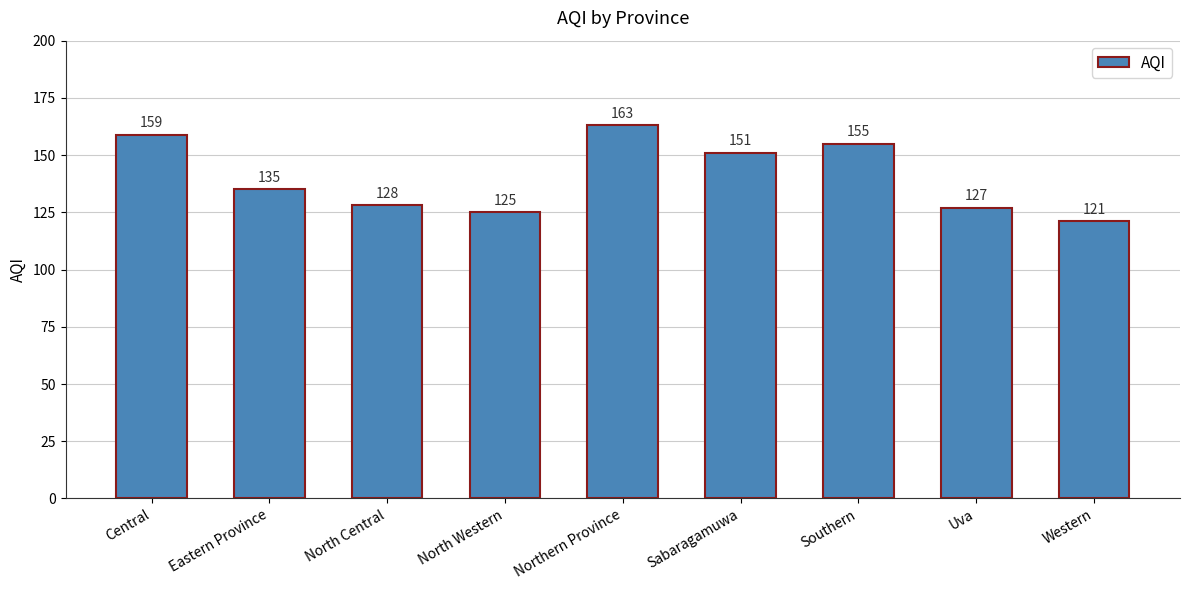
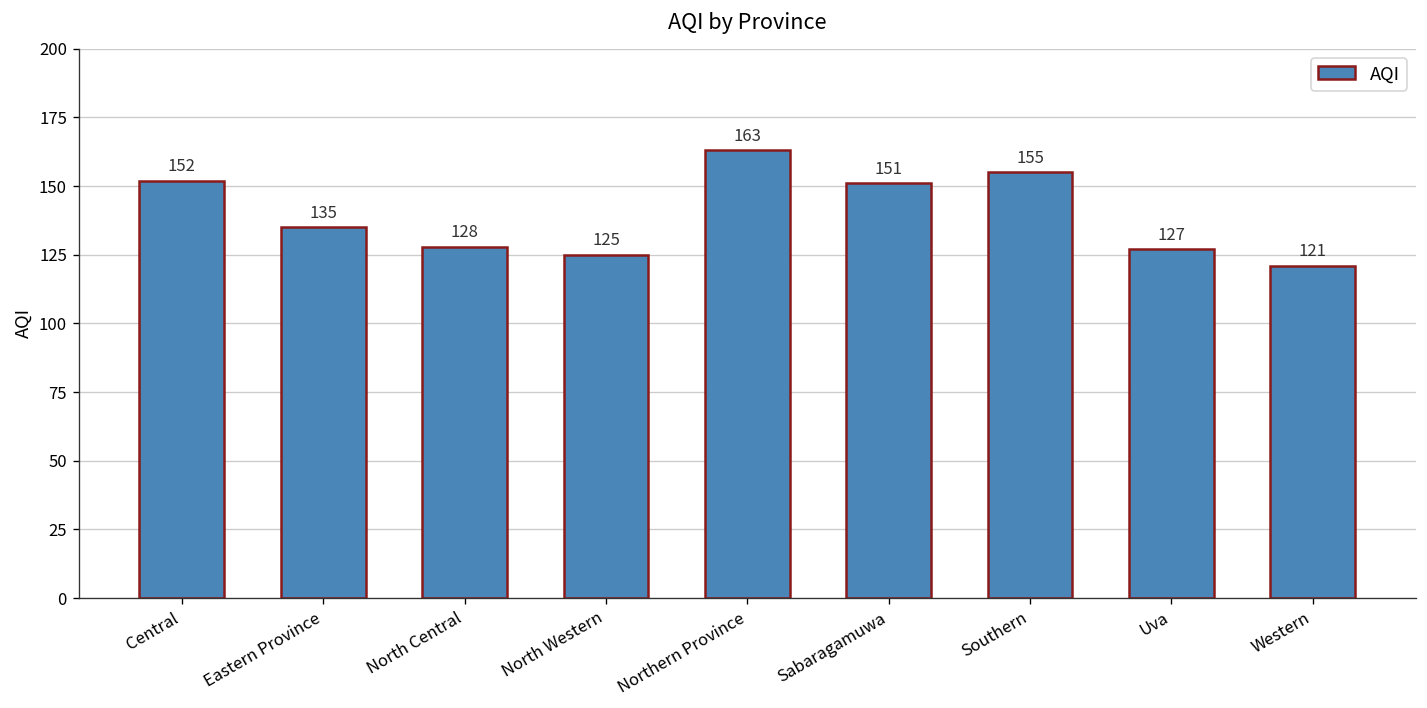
  {
-   "Central": 159,
+   "Central": 152,
    "Eastern Province": 135,
    "North Central": 128,
    "North Western": 125,
    "Northern Province": 163,
    "Sabaragamuwa": 151,
    "Southern": 155,
    "Uva": 127,
    "Western": 121
  }
